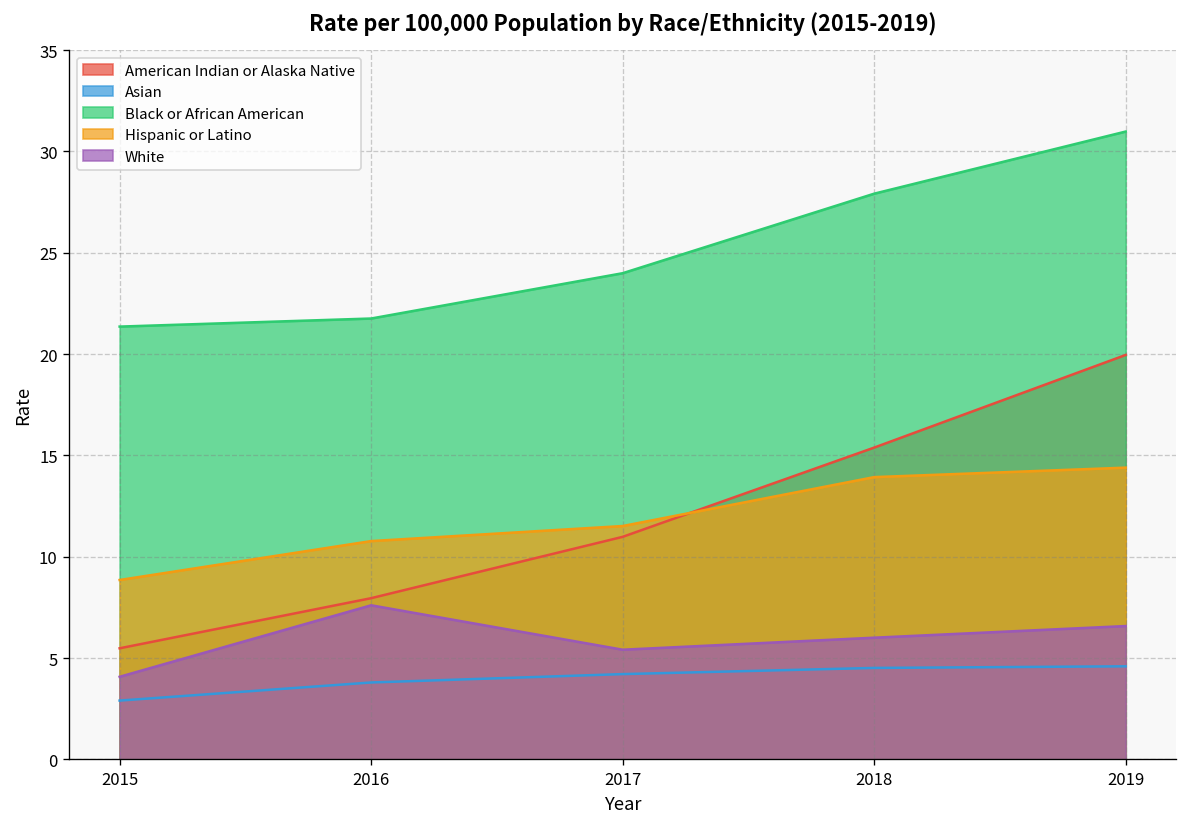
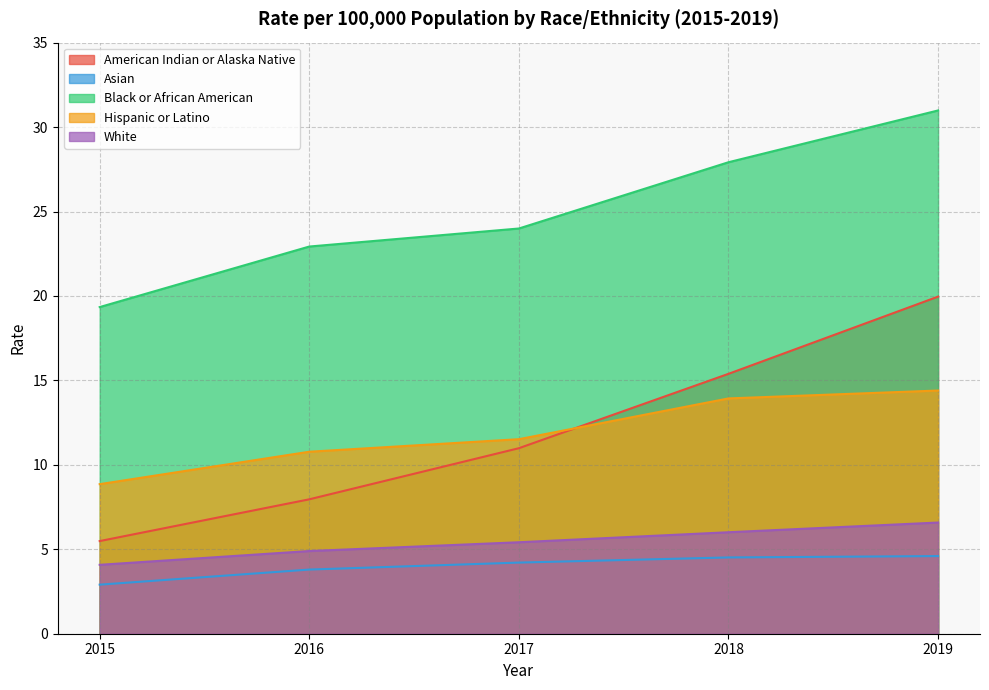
  {
    "American Indian or Alaska Native": {
      "2015": 5.5,
      "2016": 8.0,
      "2017": 11.0,
      "2018": 15.4,
      "2019": 20.0
    },
    "Asian": {
      "2015": 2.9,
      "2016": 3.8,
      "2017": 4.2,
      "2018": 4.5,
      "2019": 4.6
    },
    "Black or African American": {
-     "2015": 21.4,
-     "2016": 21.8,
+     "2015": 19.3,
+     "2016": 22.9,
      "2017": 24.0,
      "2018": 27.9,
      "2019": 31.0
    },
    "Hispanic or Latino": {
      "2015": 8.9,
      "2016": 10.8,
      "2017": 11.5,
      "2018": 13.9,
      "2019": 14.4
    },
    "White": {
      "2015": 4.1,
-     "2016": 7.6,
+     "2016": 4.9,
      "2017": 5.4,
      "2018": 6.0,
      "2019": 6.6
    }
  }
